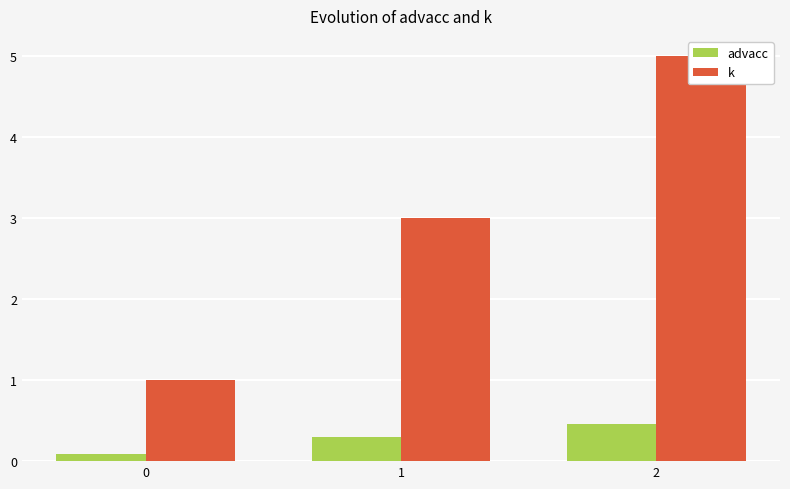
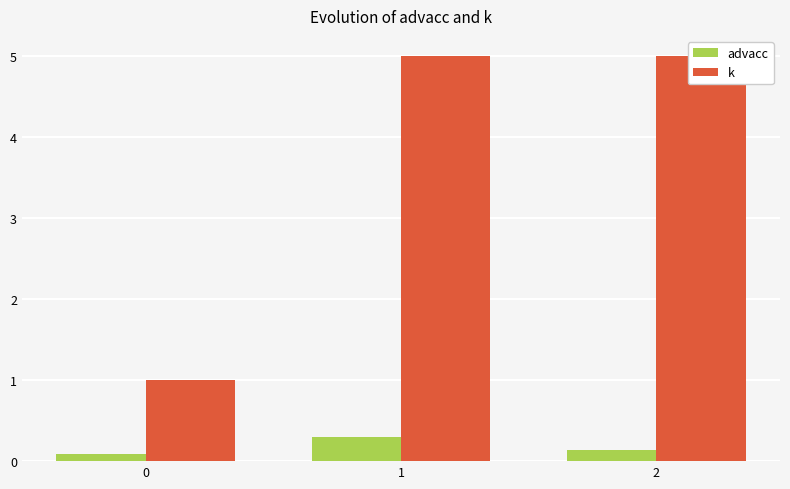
  {
    "advacc": {
      "0": 0.1,
      "1": 0.3,
-     "2": 0.5
+     "2": 0.1
    },
    "k": {
      "0": 1,
-     "1": 3
+     "1": 5
    }
  }
